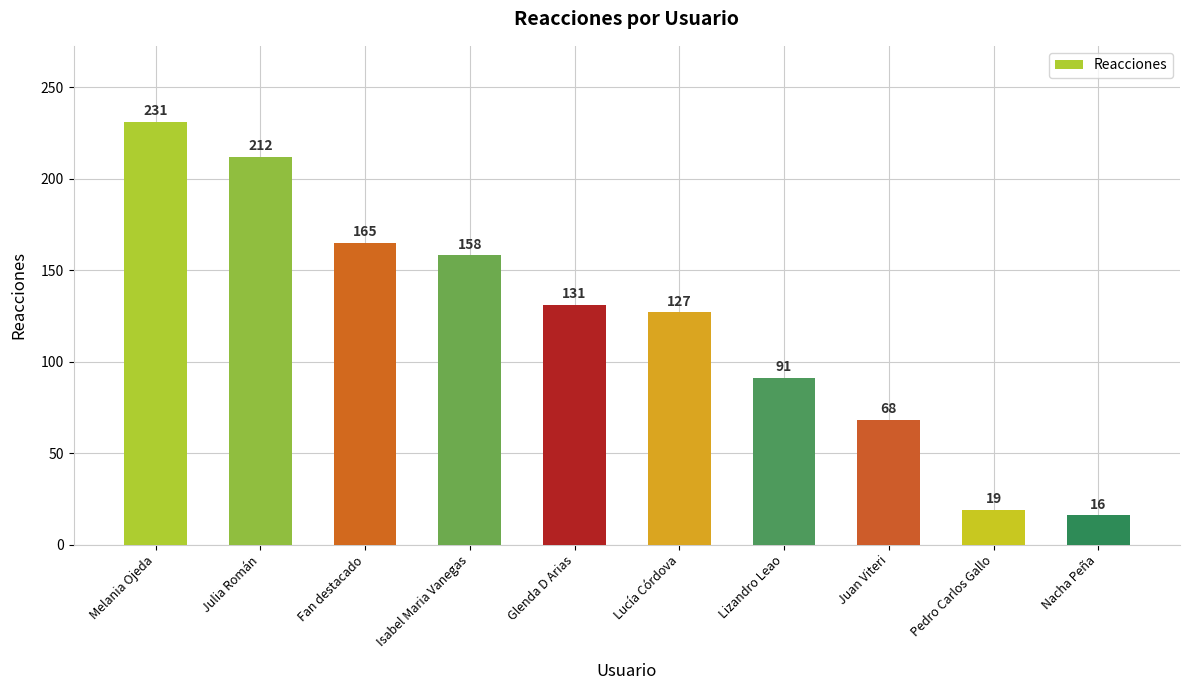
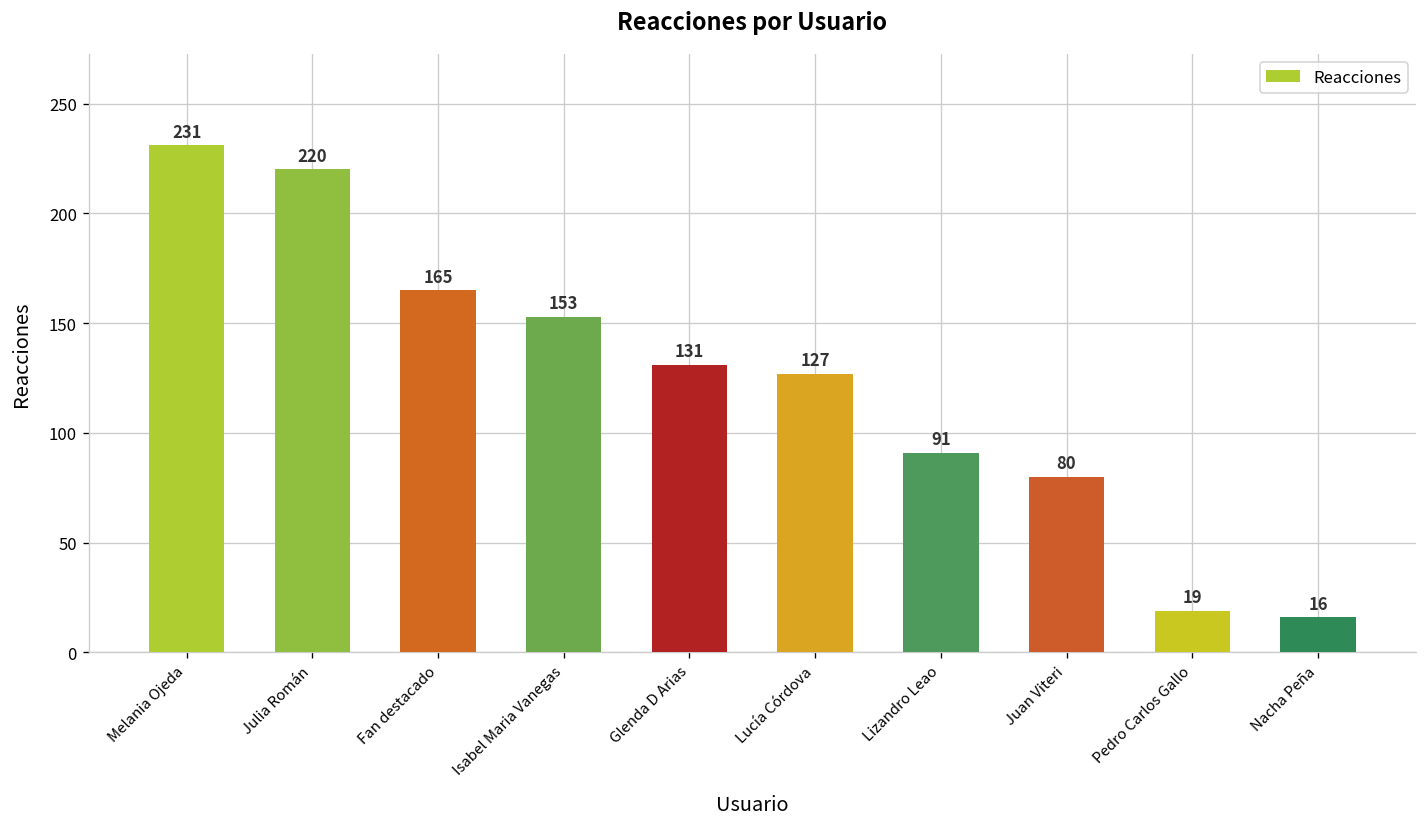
  {
    "Melania Ojeda": 231,
-   "Julia Román": 212,
+   "Julia Román": 220,
    "Fan destacado": 165,
-   "Isabel Maria Vanegas": 158,
+   "Isabel Maria Vanegas": 153,
    "Glenda D Arias": 131,
    "Lucía Córdova": 127,
    "Lizandro Leao": 91,
-   "Juan Viteri": 68,
+   "Juan Viteri": 80,
    "Pedro Carlos Gallo": 19,
    "Nacha Peña": 16
  }
